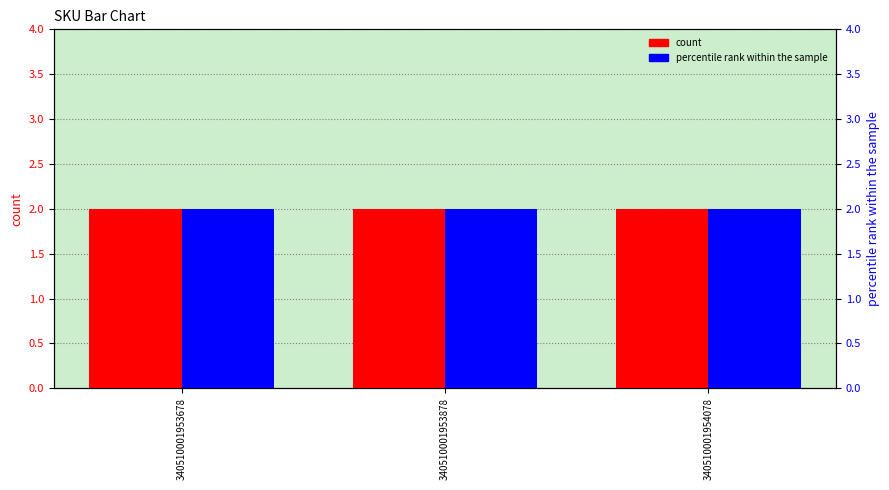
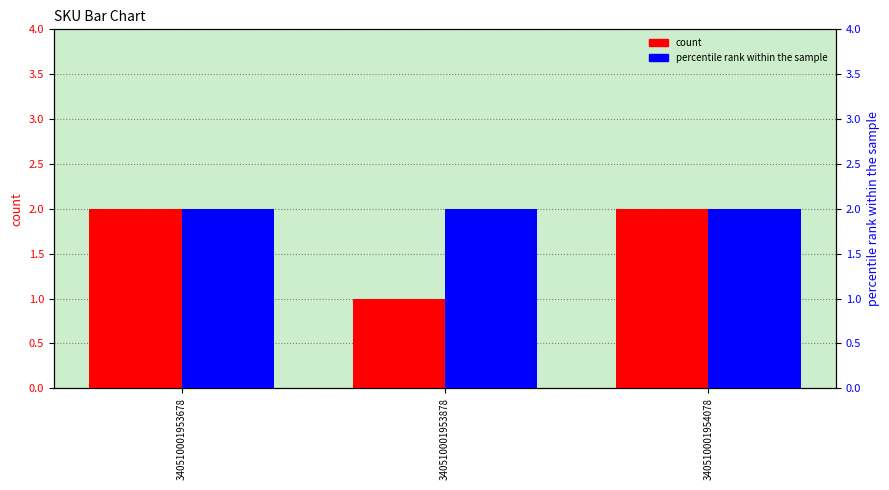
  {
    "count": {
      "340510001953678": 2,
-     "340510001953878": 2,
+     "340510001953878": 1,
      "340510001954078": 2
    },
    "percentile rank within the sample": {
      "340510001953678": 2.0,
      "340510001953878": 2.0,
      "340510001954078": 2.0
    }
  }
